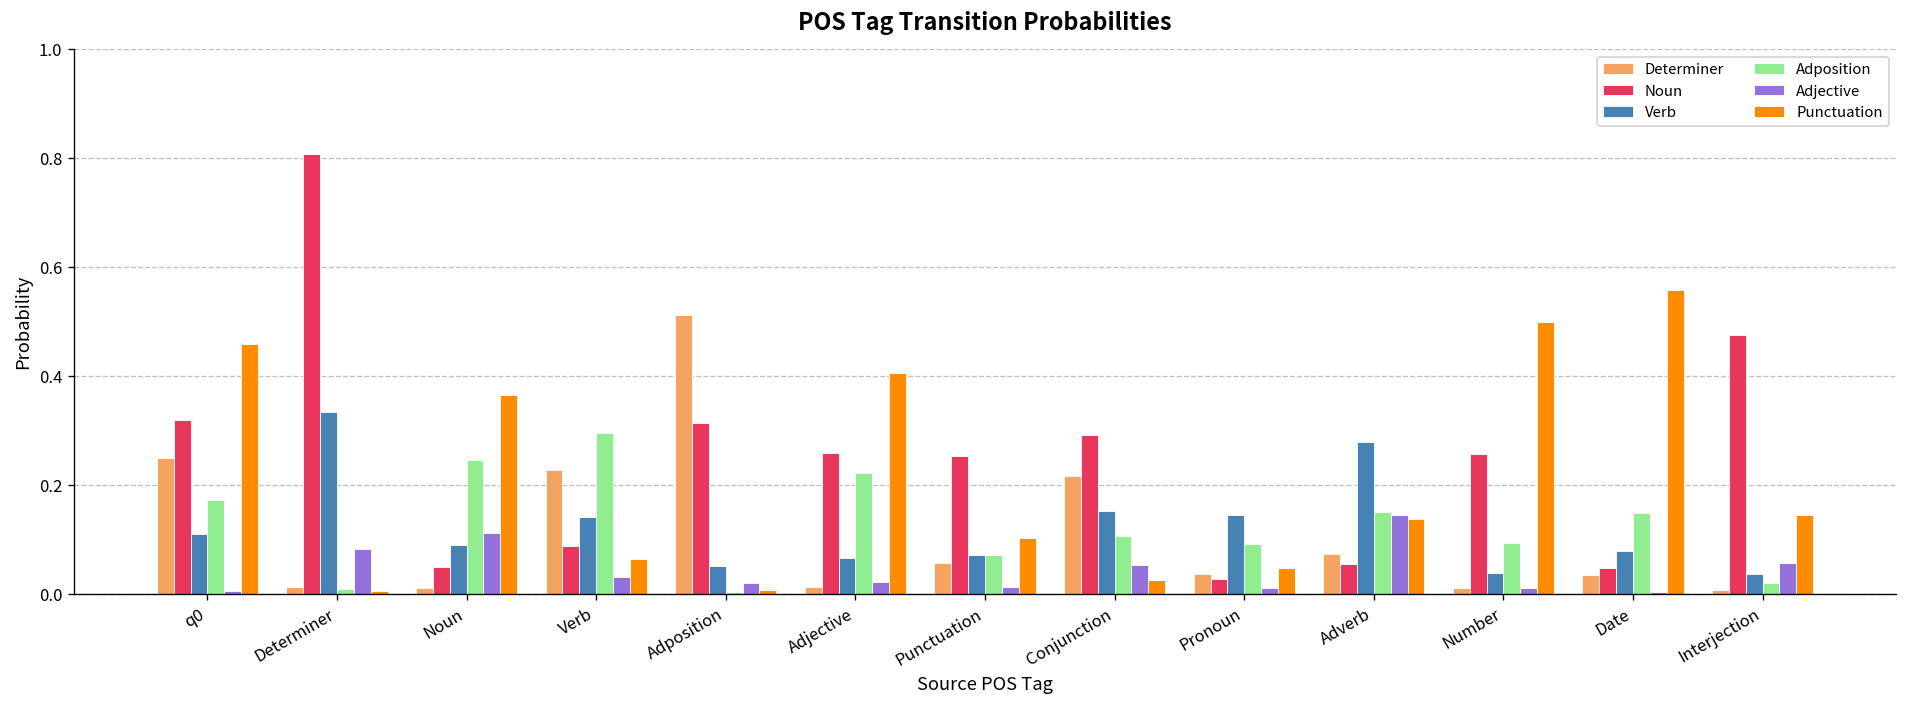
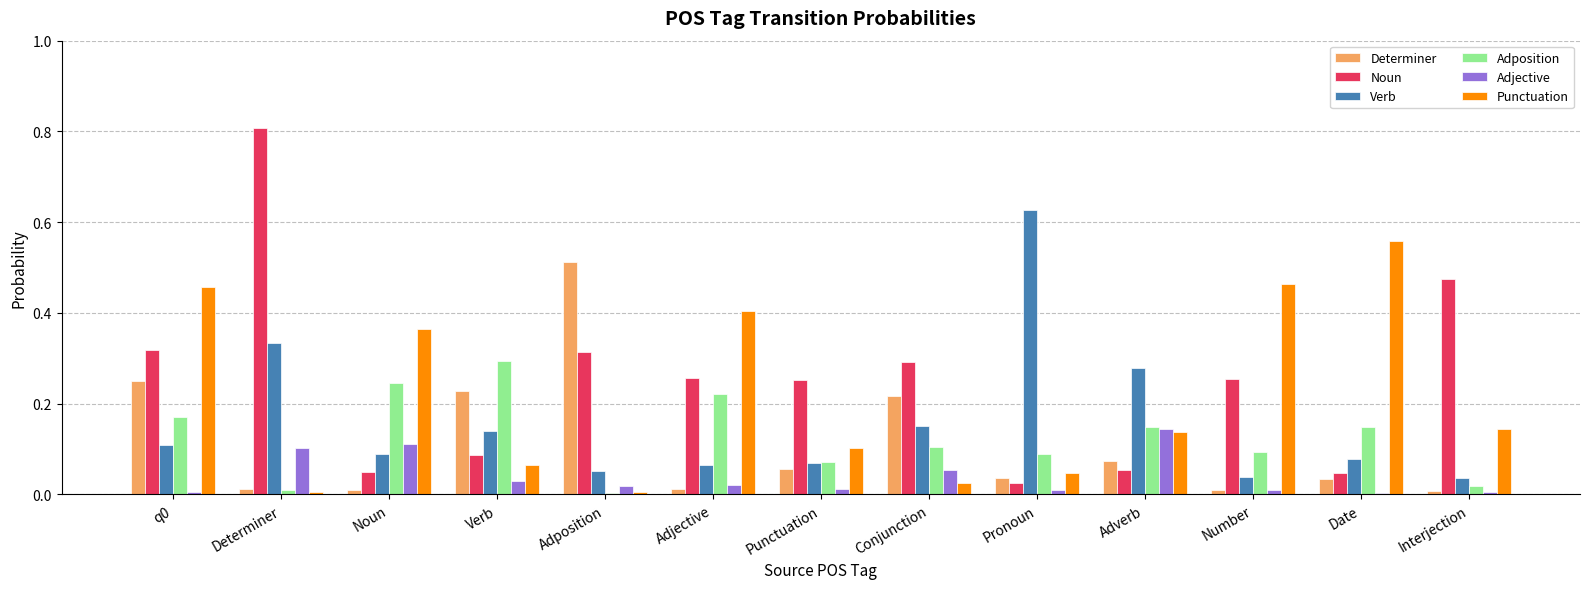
  {
    "Determiner": {
      "q0": 0.25,
      "Determiner": 0.01,
      "Noun": 0.01,
      "Verb": 0.23,
      "Adposition": 0.51,
      "Adjective": 0.01,
      "Punctuation": 0.06,
      "Conjunction": 0.22,
      "Pronoun": 0.04,
      "Adverb": 0.07,
      "Number": 0.01,
      "Date": 0.03,
      "Interjection": 0.01
    },
    "Noun": {
      "q0": 0.32,
      "Determiner": 0.81,
      "Noun": 0.05,
      "Verb": 0.09,
      "Adposition": 0.31,
      "Adjective": 0.26,
      "Punctuation": 0.25,
      "Conjunction": 0.29,
      "Pronoun": 0.03,
      "Adverb": 0.05,
      "Number": 0.26,
      "Date": 0.05,
      "Interjection": 0.47
    },
    "Verb": {
      "q0": 0.11,
      "Determiner": 0.33,
      "Noun": 0.09,
      "Verb": 0.14,
      "Adposition": 0.05,
      "Adjective": 0.07,
      "Punctuation": 0.07,
      "Conjunction": 0.15,
-     "Pronoun": 0.14,
+     "Pronoun": 0.63,
      "Adverb": 0.28,
      "Number": 0.04,
      "Date": 0.08,
      "Interjection": 0.04
    },
    "Adposition": {
      "q0": 0.17,
      "Determiner": 0.01,
      "Noun": 0.25,
      "Verb": 0.30,
      "Adjective": 0.22,
      "Punctuation": 0.07,
      "Conjunction": 0.11,
      "Pronoun": 0.09,
      "Adverb": 0.15,
      "Number": 0.09,
      "Date": 0.15,
      "Interjection": 0.02
    },
    "Adjective": {
-     "Determiner": 0.08,
+     "Determiner": 0.10,
      "Noun": 0.11,
      "Verb": 0.03,
      "Adposition": 0.02,
      "Adjective": 0.02,
      "Punctuation": 0.01,
      "Conjunction": 0.05,
      "Pronoun": 0.01,
      "Adverb": 0.14,
      "Number": 0.01,
-     "Interjection": 0.06
+     "Interjection": 0.00
    },
    "Punctuation": {
      "q0": 0.46,
      "Noun": 0.36,
      "Verb": 0.06,
      "Adposition": 0.01,
      "Adjective": 0.41,
      "Punctuation": 0.10,
      "Conjunction": 0.03,
      "Pronoun": 0.05,
      "Adverb": 0.14,
-     "Number": 0.50,
+     "Number": 0.46,
      "Date": 0.56,
      "Interjection": 0.14
    }
  }
